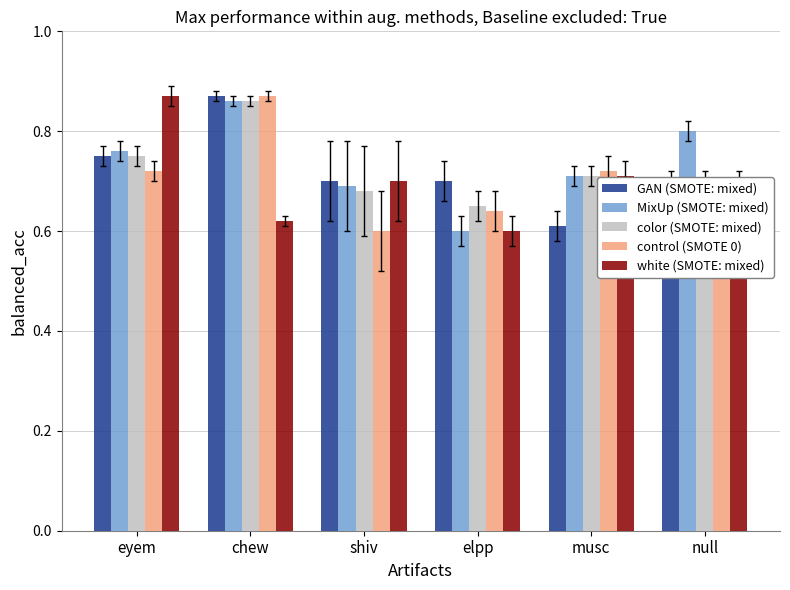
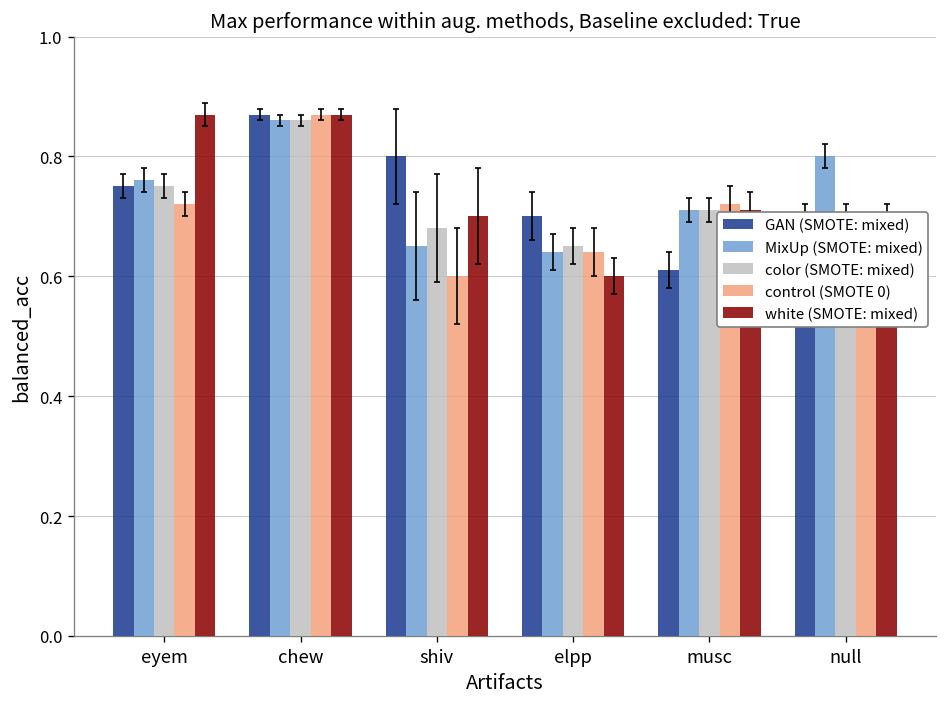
  {
    "GAN (SMOTE: mixed)": {
      "eyem": 0.75,
      "chew": 0.87,
-     "shiv": 0.7,
+     "shiv": 0.8,
      "elpp": 0.7,
      "musc": 0.61
    },
    "MixUp (SMOTE: mixed)": {
      "eyem": 0.76,
      "chew": 0.86,
-     "shiv": 0.69,
-     "elpp": 0.60,
+     "shiv": 0.65,
+     "elpp": 0.64,
      "musc": 0.71,
      "null": 0.80
    },
    "color (SMOTE: mixed)": {
      "eyem": 0.75,
      "chew": 0.86,
      "shiv": 0.68,
      "elpp": 0.65,
      "musc": 0.71
    },
    "control (SMOTE 0)": {
      "eyem": 0.72,
      "chew": 0.87,
      "shiv": 0.60,
      "elpp": 0.64,
      "musc": 0.72
    },
    "white (SMOTE: mixed)": {
      "eyem": 0.87,
-     "chew": 0.62,
+     "chew": 0.87,
      "shiv": 0.70,
      "elpp": 0.60,
      "musc": 0.71
    }
  }
